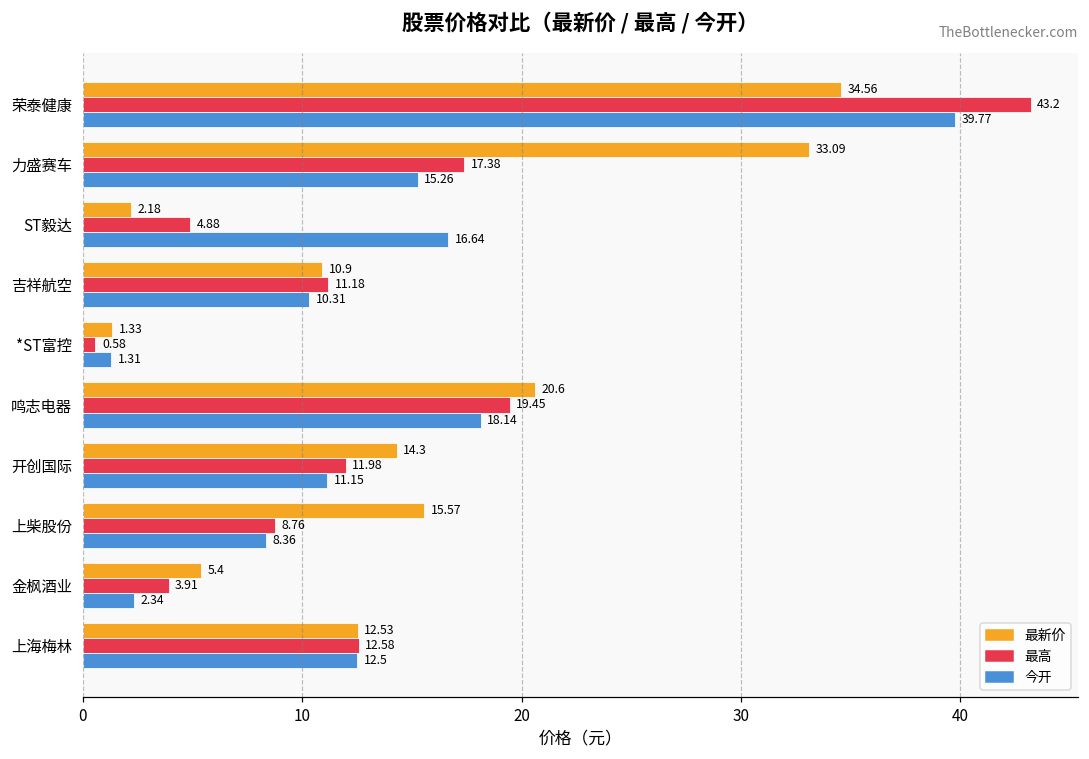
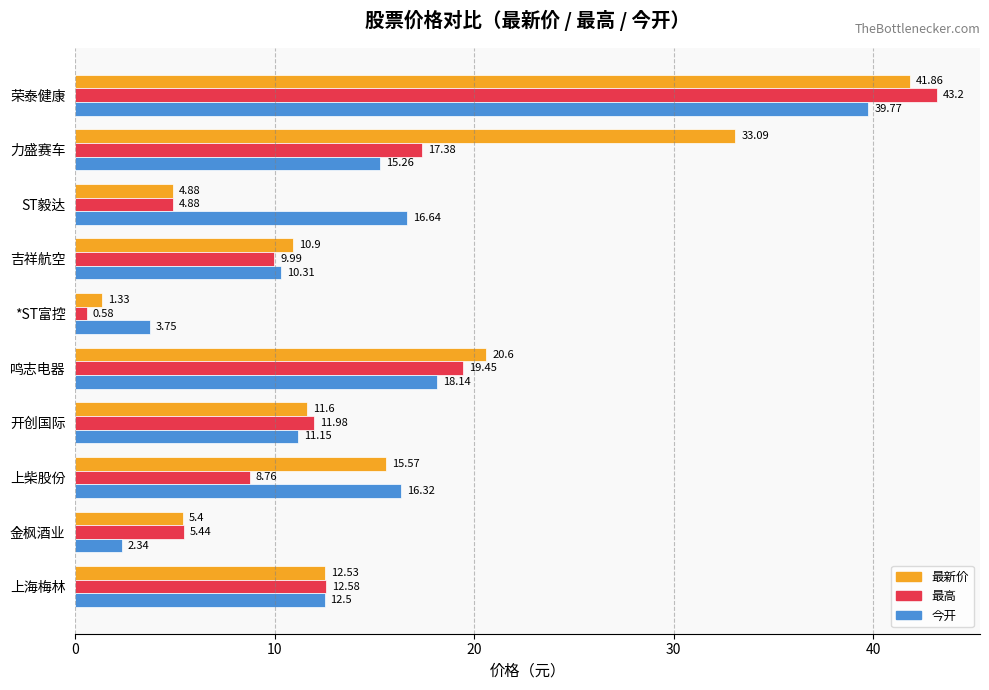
  {
    "最新价": {
-     "荣泰健康": 34.56,
+     "荣泰健康": 41.86,
      "力盛赛车": 33.09,
-     "ST毅达": 2.18,
+     "ST毅达": 4.88,
      "吉祥航空": 10.9,
      "*ST富控": 1.33,
      "鸣志电器": 20.6,
-     "开创国际": 14.3,
+     "开创国际": 11.6,
      "上柴股份": 15.57,
      "金枫酒业": 5.4,
      "上海梅林": 12.53
    },
    "最高": {
      "荣泰健康": 43.2,
      "力盛赛车": 17.38,
      "ST毅达": 4.88,
-     "吉祥航空": 11.18,
+     "吉祥航空": 9.99,
      "*ST富控": 0.58,
      "鸣志电器": 19.45,
      "开创国际": 11.98,
      "上柴股份": 8.76,
-     "金枫酒业": 3.91,
+     "金枫酒业": 5.44,
      "上海梅林": 12.58
    },
    "今开": {
      "荣泰健康": 39.77,
      "力盛赛车": 15.26,
      "ST毅达": 16.64,
      "吉祥航空": 10.31,
-     "*ST富控": 1.31,
+     "*ST富控": 3.75,
      "鸣志电器": 18.14,
      "开创国际": 11.15,
-     "上柴股份": 8.36,
+     "上柴股份": 16.32,
      "金枫酒业": 2.34,
      "上海梅林": 12.5
    }
  }
